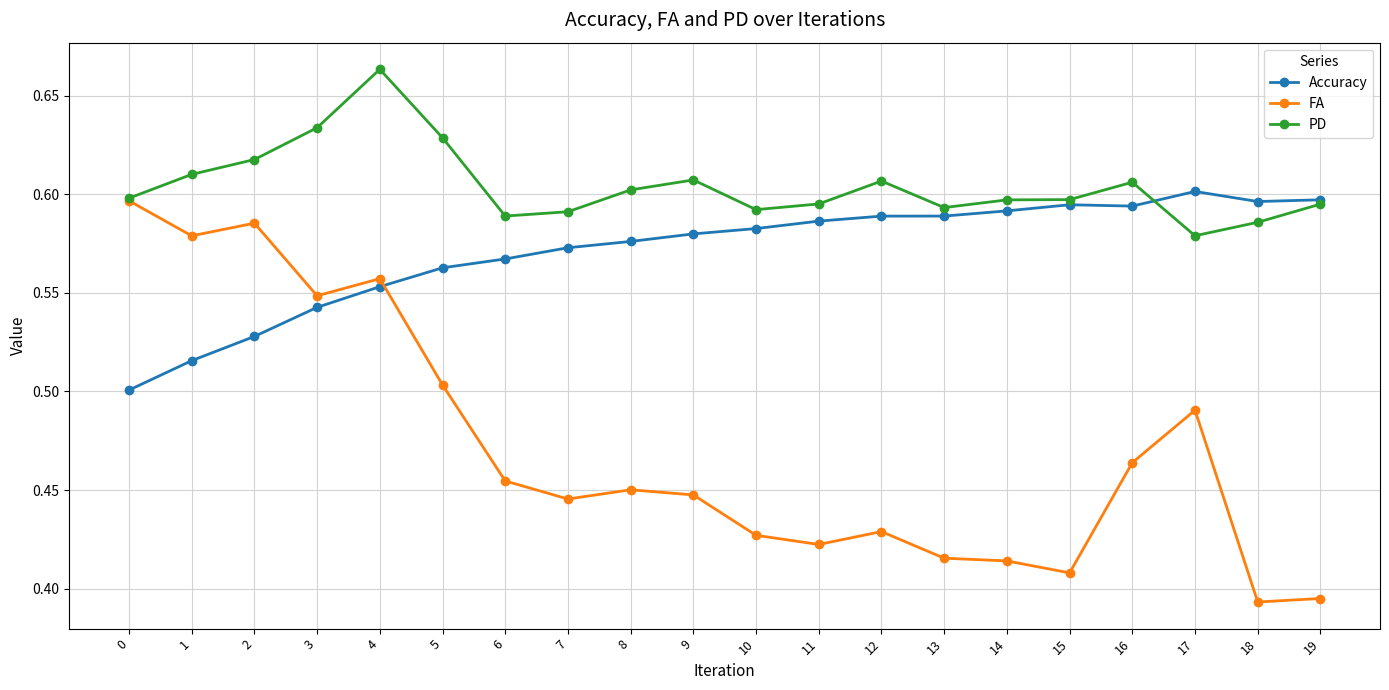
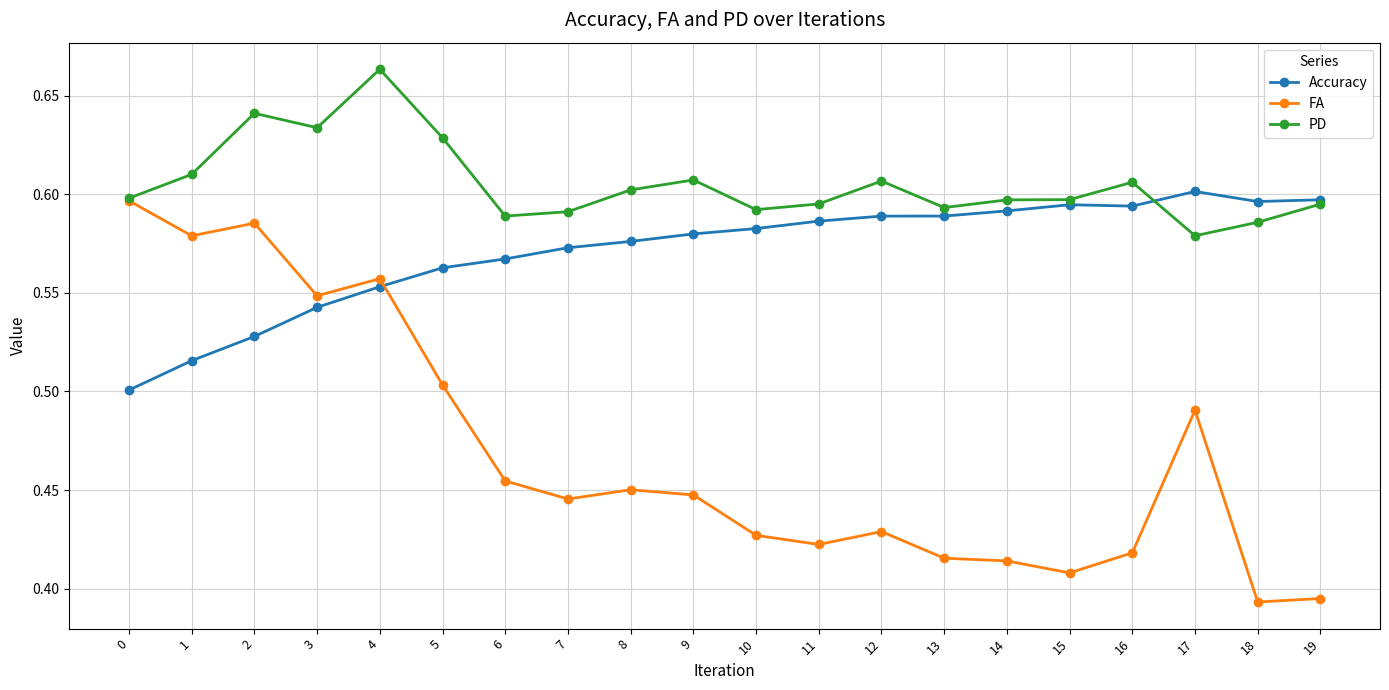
  {
    "Accuracy": {
      "0": 0.501,
      "1": 0.516,
      "2": 0.528,
      "3": 0.543,
      "4": 0.553,
      "5": 0.563,
      "6": 0.567,
      "7": 0.573,
      "8": 0.576,
      "9": 0.580,
      "10": 0.583,
      "11": 0.586,
      "12": 0.589,
      "13": 0.589,
      "14": 0.592,
      "15": 0.595,
      "16": 0.594,
      "17": 0.601,
      "18": 0.596,
      "19": 0.597
    },
    "FA": {
      "0": 0.597,
      "1": 0.579,
      "2": 0.585,
      "3": 0.548,
      "4": 0.557,
      "5": 0.503,
      "6": 0.455,
      "7": 0.445,
      "8": 0.450,
      "9": 0.448,
      "10": 0.427,
      "11": 0.422,
      "12": 0.429,
      "13": 0.415,
      "14": 0.414,
      "15": 0.408,
-     "16": 0.464,
+     "16": 0.418,
      "17": 0.490,
      "18": 0.393,
      "19": 0.395
    },
    "PD": {
      "0": 0.598,
      "1": 0.610,
-     "2": 0.618,
+     "2": 0.641,
      "3": 0.634,
      "4": 0.663,
      "5": 0.629,
      "6": 0.589,
      "7": 0.591,
      "8": 0.602,
      "9": 0.607,
      "10": 0.592,
      "11": 0.595,
      "12": 0.607,
      "13": 0.593,
      "14": 0.597,
      "15": 0.597,
      "16": 0.606,
      "17": 0.579,
      "18": 0.586,
      "19": 0.595
    }
  }
